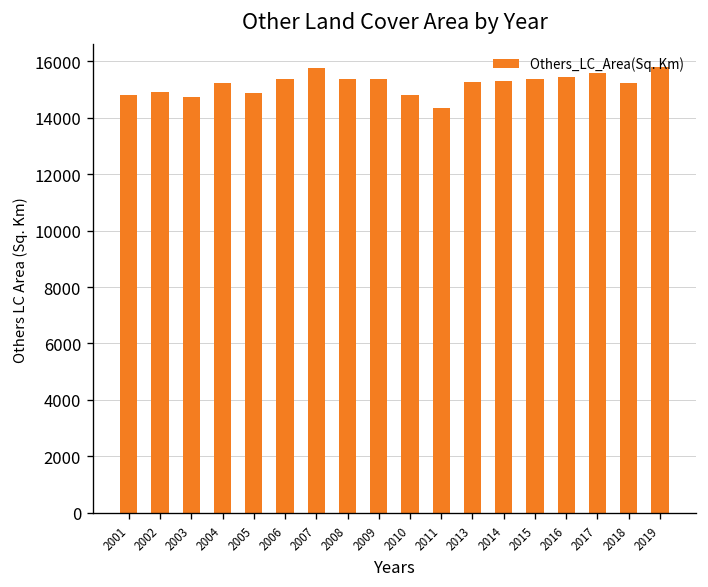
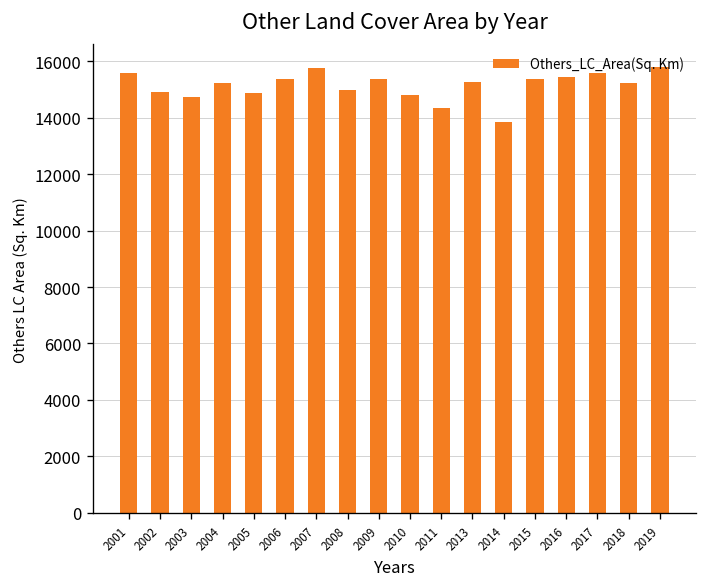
  {
-   "2001": 14800,
+   "2001": 15600,
    "2002": 14900,
    "2003": 14700,
    "2004": 15200,
    "2005": 14900,
    "2006": 15400,
    "2007": 15800,
-   "2008": 15400,
+   "2008": 15000,
    "2009": 15400,
    "2010": 14800,
    "2011": 14400,
    "2013": 15300,
-   "2014": 15300,
+   "2014": 13800,
    "2015": 15400,
    "2016": 15500,
    "2017": 15600,
    "2018": 15200,
    "2019": 15800
  }
